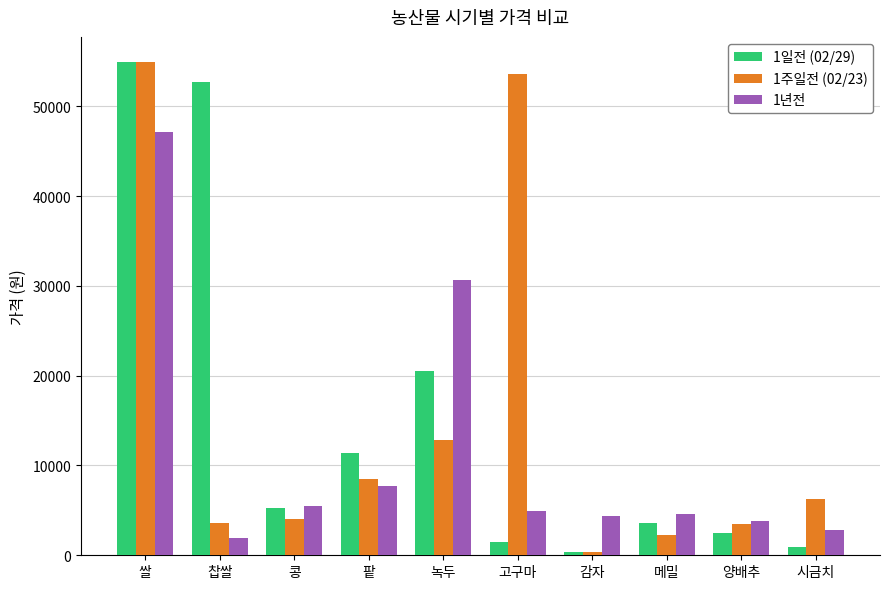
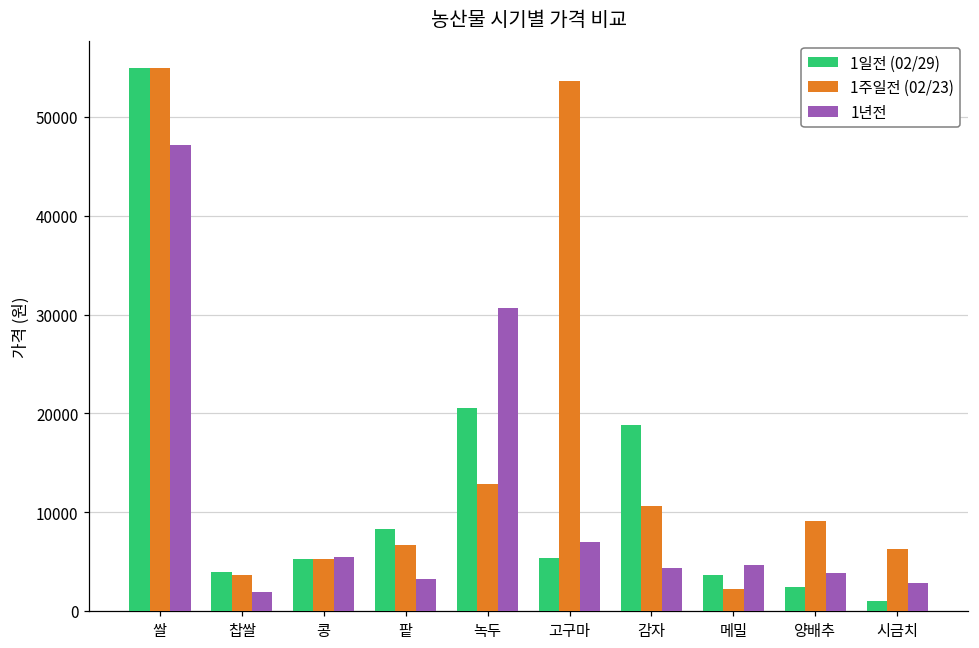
  {
    "1일전 (02/29)": {
      "쌀": 55000,
-     "찹쌀": 53000,
+     "찹쌀": 4000,
      "콩": 5000,
-     "팥": 11000,
+     "팥": 8000,
      "녹두": 21000,
-     "고구마": 2000,
-     "감자": 0,
+     "고구마": 5000,
+     "감자": 19000,
      "메밀": 4000,
      "양배추": 2000,
      "시금치": 1000
    },
    "1주일전 (02/23)": {
      "쌀": 55000,
      "찹쌀": 4000,
-     "콩": 4000,
-     "팥": 9000,
+     "콩": 5000,
+     "팥": 7000,
      "녹두": 13000,
      "고구마": 54000,
-     "감자": 0,
+     "감자": 11000,
      "메밀": 2000,
-     "양배추": 3000,
+     "양배추": 9000,
      "시금치": 6000
    },
    "1년전": {
      "쌀": 47000,
      "찹쌀": 2000,
      "콩": 6000,
-     "팥": 8000,
+     "팥": 3000,
      "녹두": 31000,
-     "고구마": 5000,
+     "고구마": 7000,
      "감자": 4000,
      "메밀": 5000,
      "양배추": 4000,
      "시금치": 3000
    }
  }
